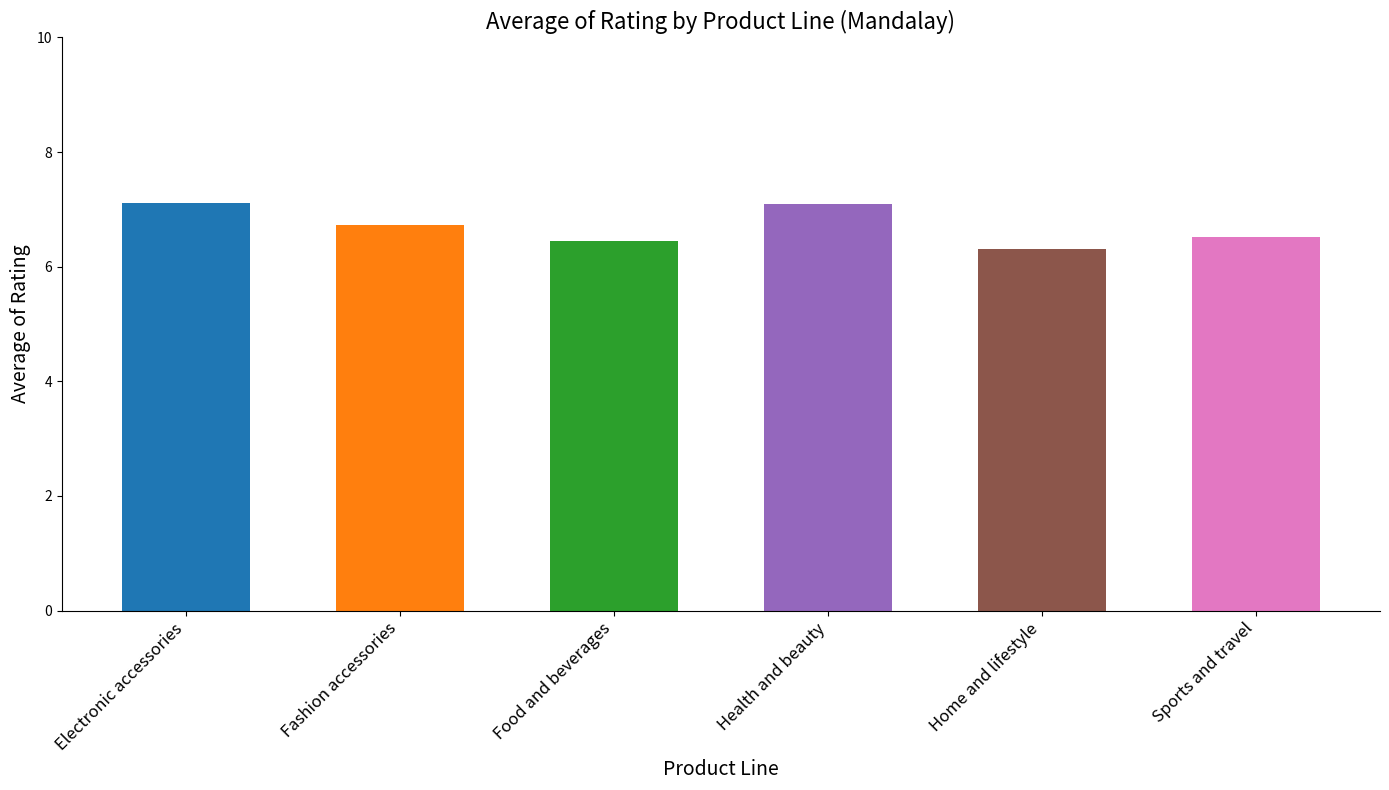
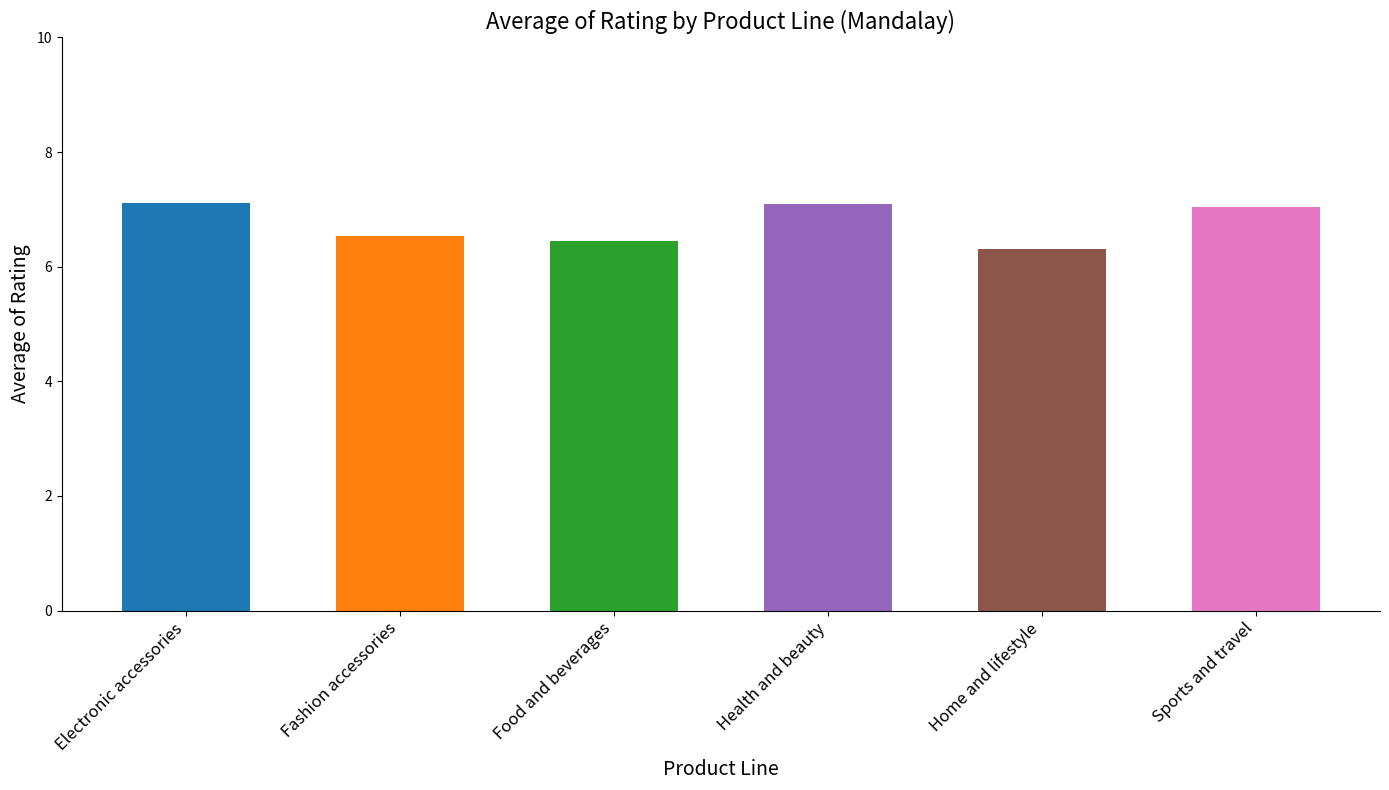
  {
    "Electronic accessories": 7.1,
-   "Fashion accessories": 6.7,
+   "Fashion accessories": 6.5,
    "Food and beverages": 6.4,
    "Health and beauty": 7.1,
    "Home and lifestyle": 6.3,
-   "Sports and travel": 6.5
+   "Sports and travel": 7.0
  }
